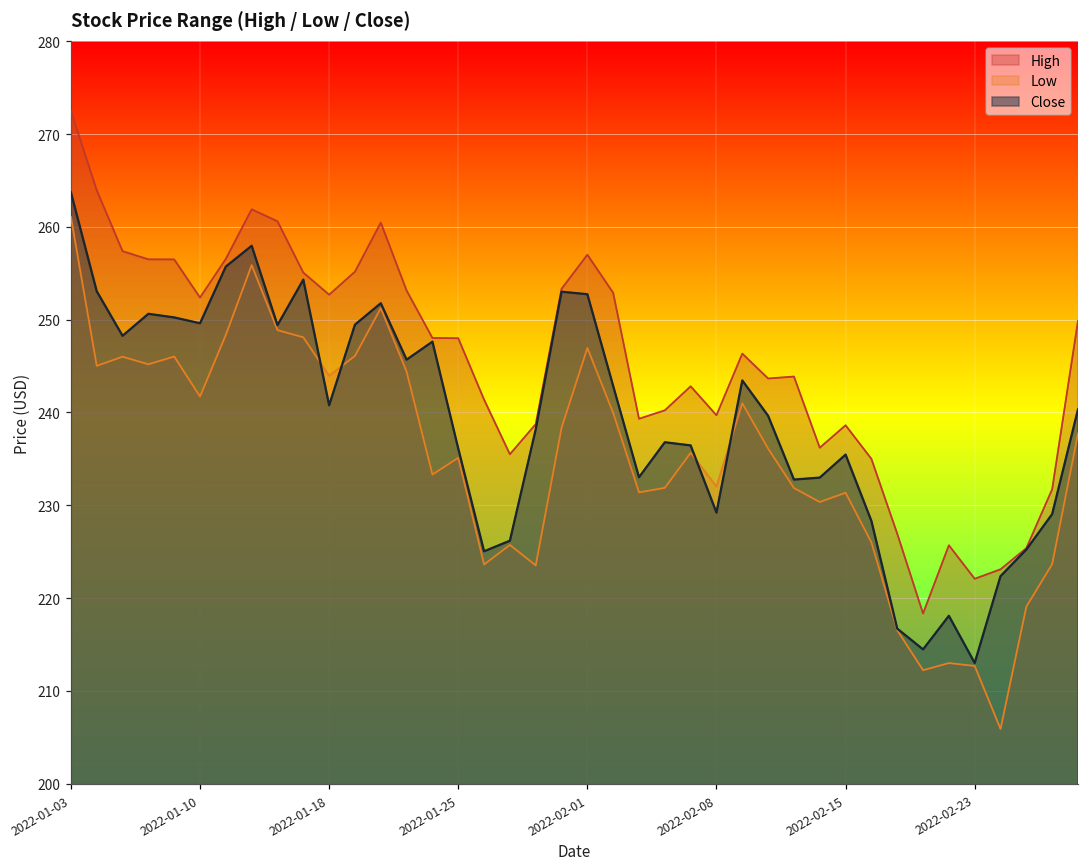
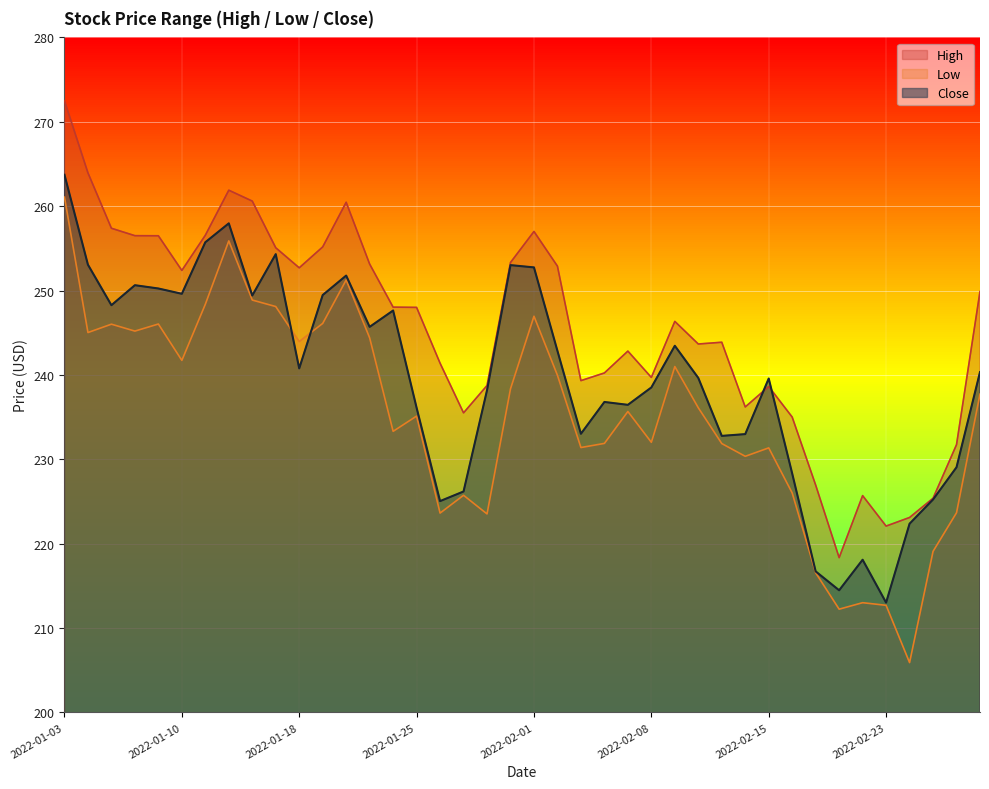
  {
    "Close": {
      "2022-01-03": 264,
      "2022-01-10": 250,
      "2022-01-18": 241,
      "2022-01-25": 236,
      "2022-02-01": 253,
-     "2022-02-08": 229,
-     "2022-02-15": 235,
+     "2022-02-08": 239,
+     "2022-02-15": 240,
      "2022-02-23": 213
    }
  }
